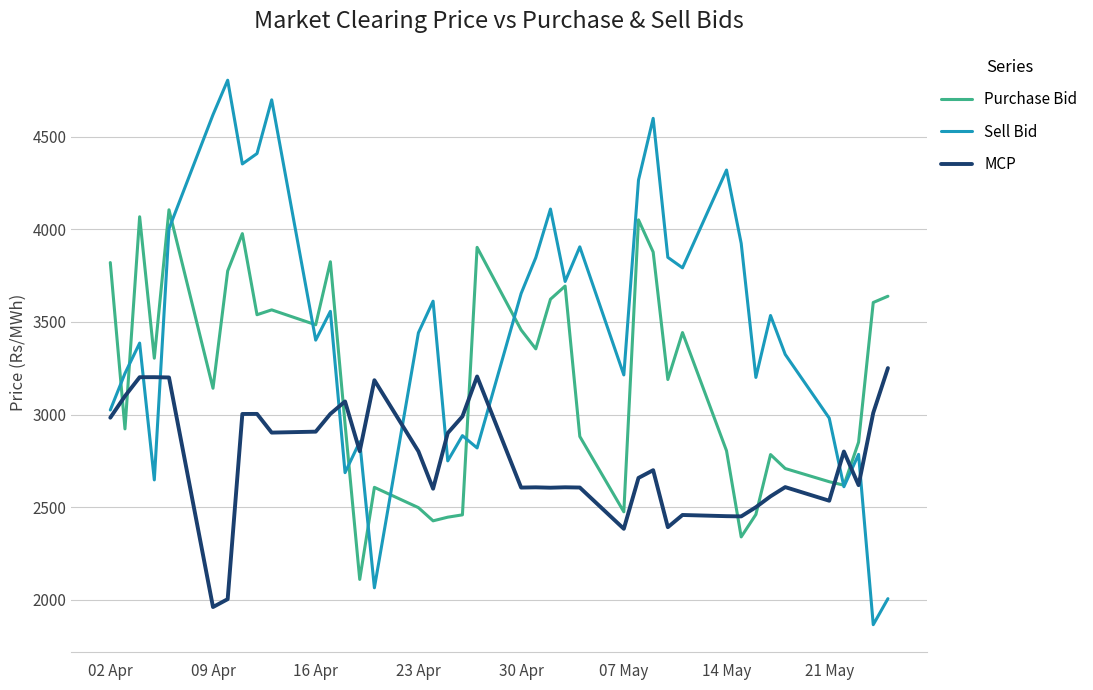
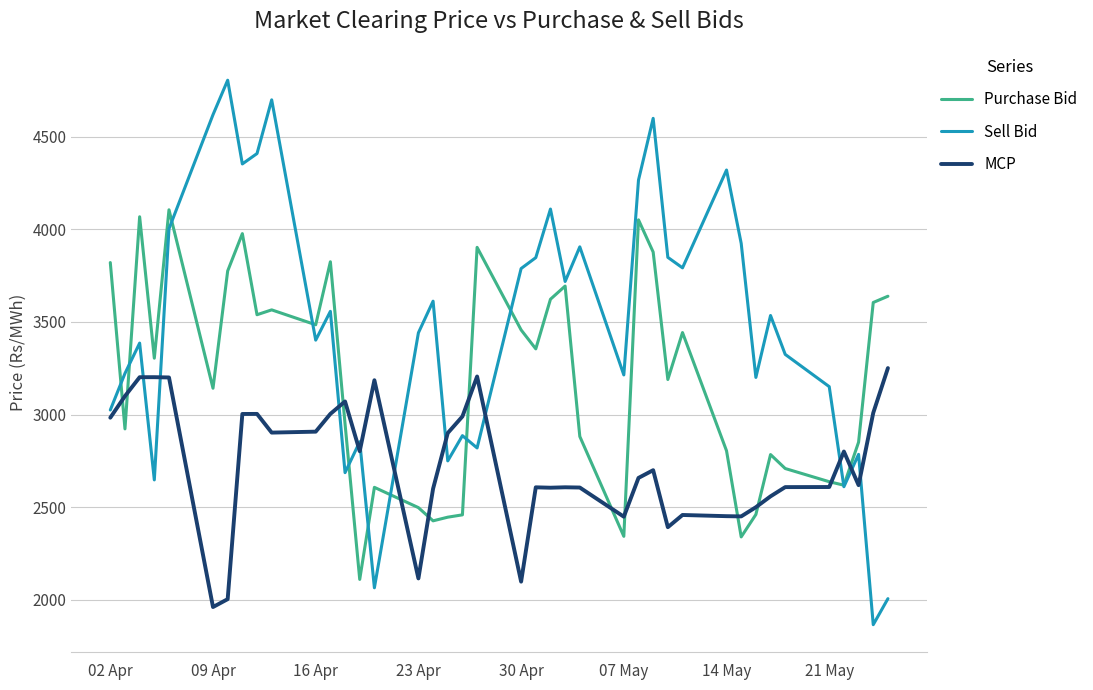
  {
    "Purchase Bid": {
      "02 Apr": 3820,
      "09 Apr": 3140,
      "16 Apr": 3480,
      "23 Apr": 2500,
      "30 Apr": 3460,
-     "07 May": 2480,
+     "07 May": 2340,
      "14 May": 2800,
      "21 May": 2640
    },
    "Sell Bid": {
      "02 Apr": 3020,
      "09 Apr": 4620,
      "16 Apr": 3400,
      "23 Apr": 3440,
-     "30 Apr": 3650,
+     "30 Apr": 3790,
      "07 May": 3210,
      "14 May": 4320,
-     "21 May": 2980
+     "21 May": 3150
    },
    "MCP": {
      "02 Apr": 2980,
      "09 Apr": 1960,
      "16 Apr": 2910,
-     "23 Apr": 2800,
-     "30 Apr": 2610,
-     "07 May": 2380,
+     "23 Apr": 2120,
+     "30 Apr": 2100,
+     "07 May": 2450,
      "14 May": 2450,
-     "21 May": 2530
+     "21 May": 2610
    }
  }
